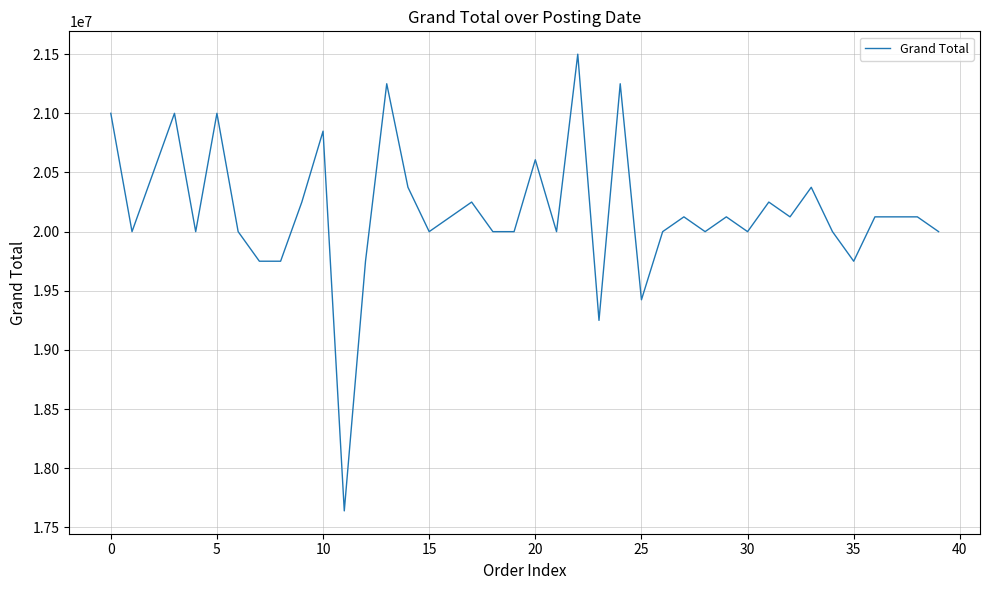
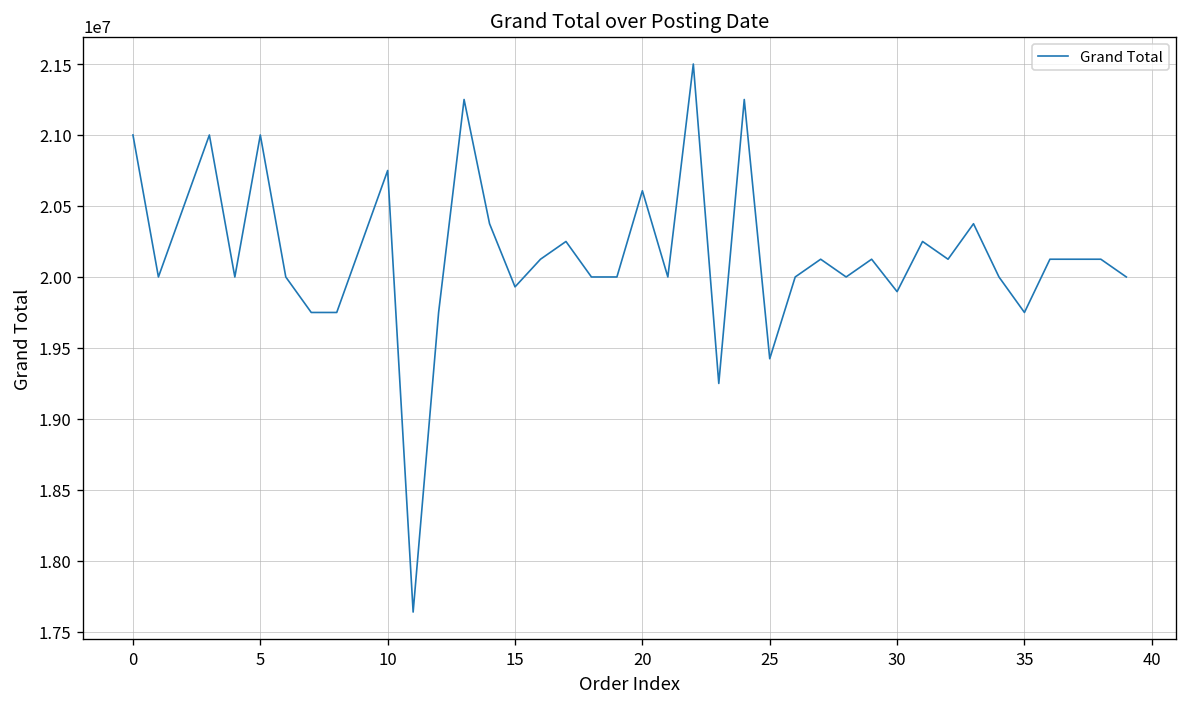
  {
    "0": 21000000,
    "5": 21000000,
-   "10": 20850000,
-   "15": 20000000,
+   "10": 20750000,
+   "15": 19930000,
    "20": 20610000,
    "25": 19420000,
-   "30": 20000000,
+   "30": 19900000,
    "35": 19750000
  }
